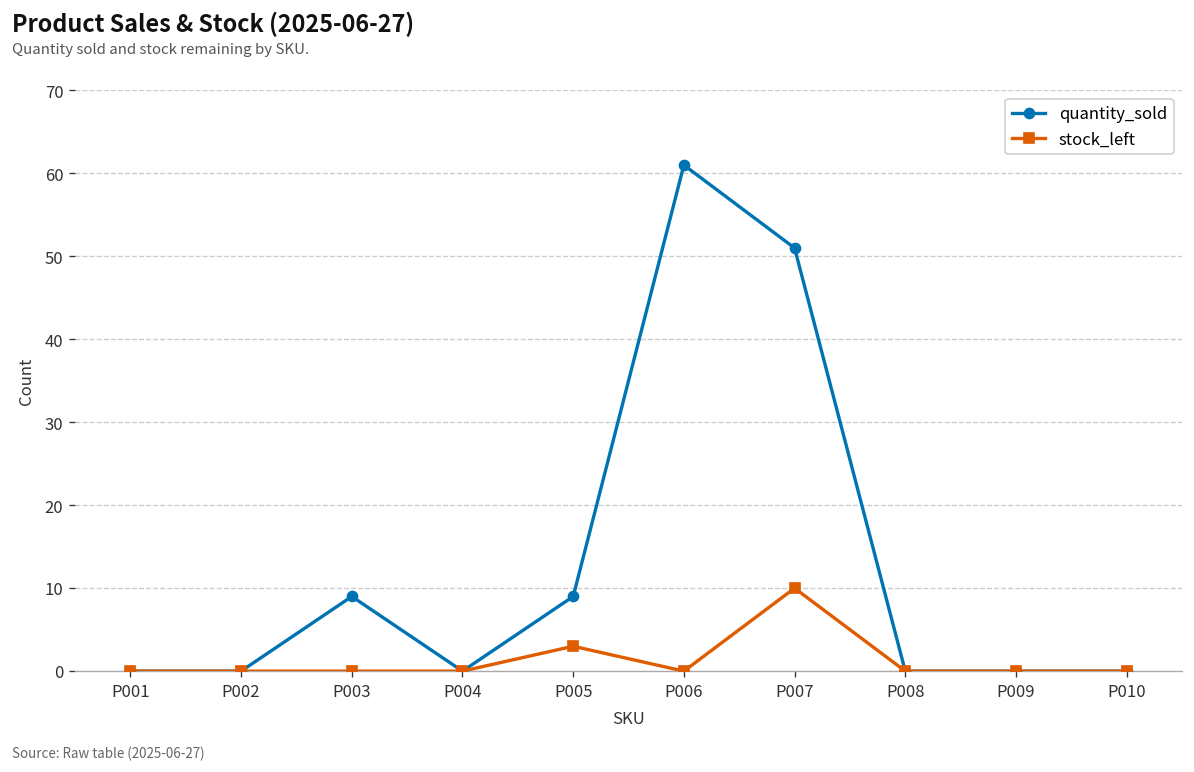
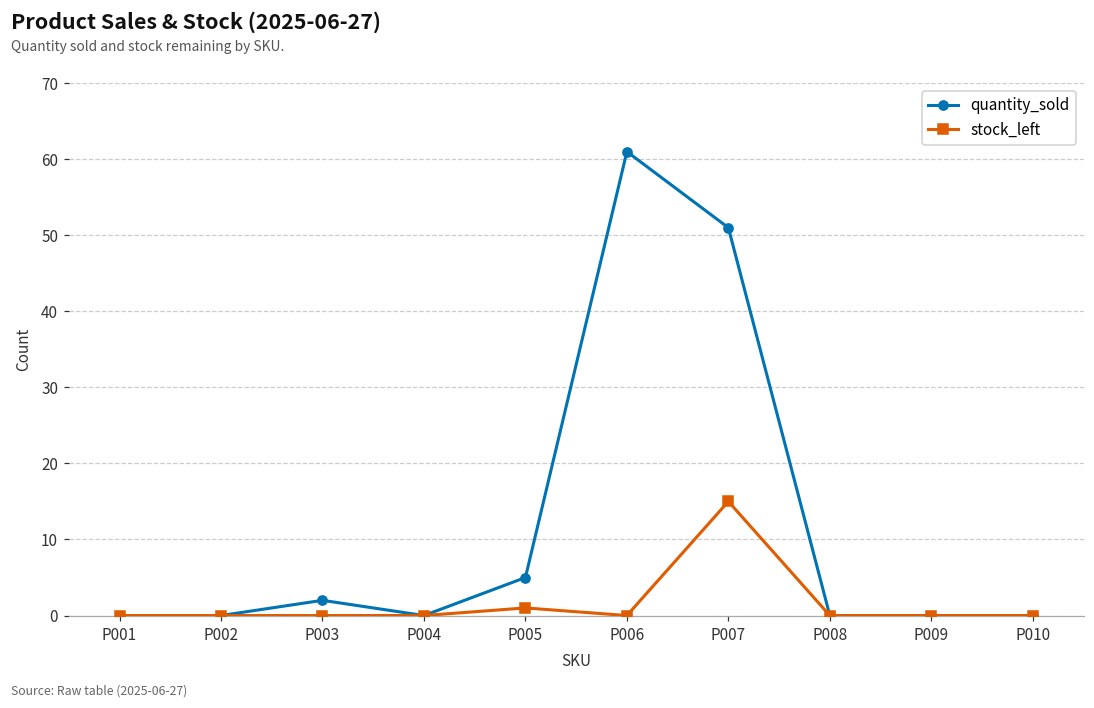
  {
    "quantity_sold": {
-     "P003": 9,
-     "P005": 9,
+     "P003": 2,
+     "P005": 5,
      "P006": 61,
      "P007": 51
    },
    "stock_left": {
      "P003": 0,
-     "P005": 3,
+     "P005": 1,
      "P006": 0,
-     "P007": 10
+     "P007": 15
    }
  }
